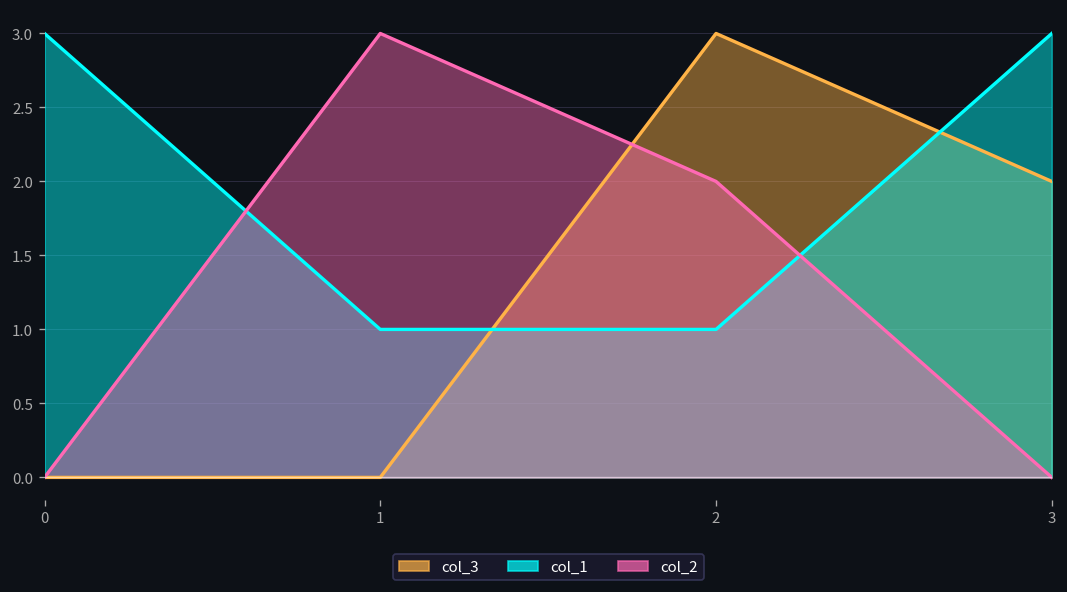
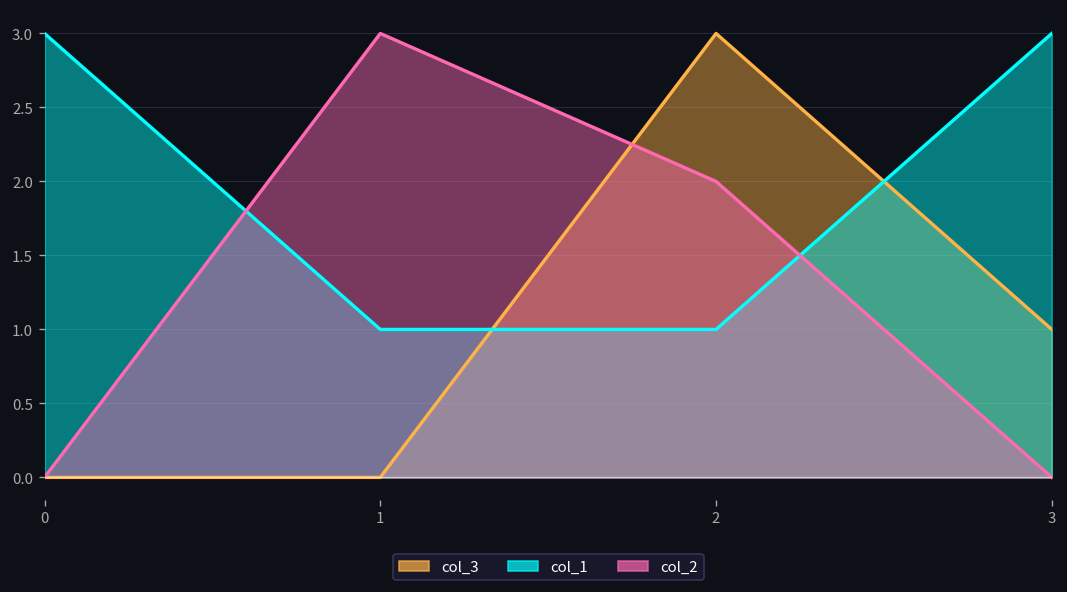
  {
    "col_3": {
      "1": 0,
      "2": 3,
-     "3": 2
+     "3": 1
    },
    "col_1": {
      "0": 3,
      "1": 1,
      "2": 1,
      "3": 3
    },
    "col_2": {
      "1": 3,
      "2": 2,
      "3": 0
    }
  }
